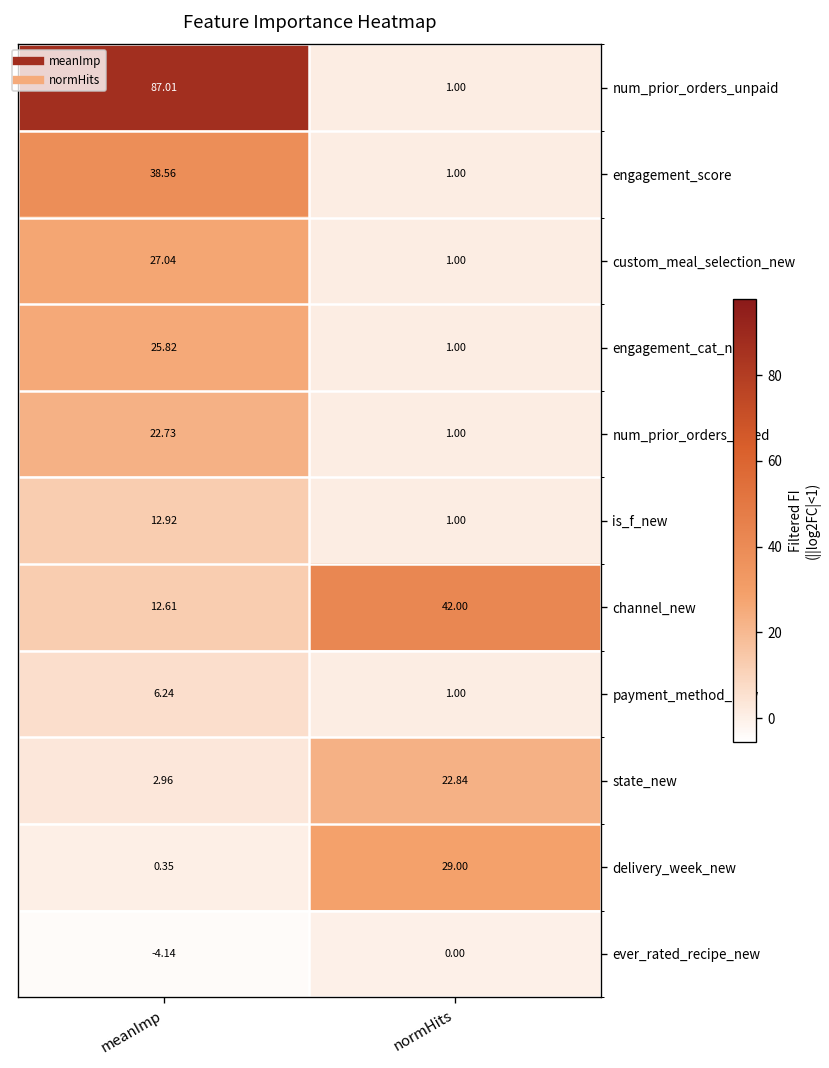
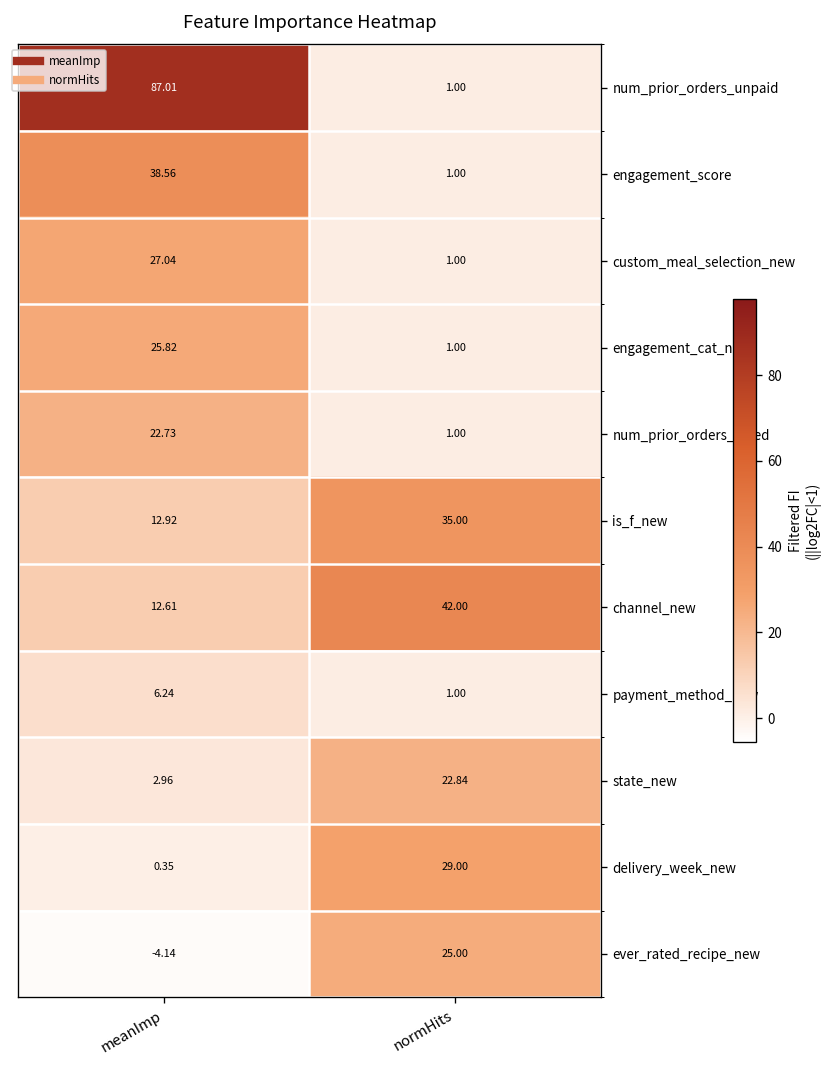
  {
    "num_prior_orders_unpaid": {
      "meanImp": 87.01,
      "normHits": 1.00
    },
    "engagement_score": {
      "meanImp": 38.56,
      "normHits": 1.00
    },
    "custom_meal_selection_new": {
      "meanImp": 27.04,
      "normHits": 1.00
    },
    "engagement_cat_new": {
      "meanImp": 25.82,
      "normHits": 1.00
    },
    "num_prior_orders_failed": {
      "meanImp": 22.73,
      "normHits": 1.00
    },
    "is_f_new": {
      "meanImp": 12.92,
-     "normHits": 1.00
+     "normHits": 35.00
    },
    "channel_new": {
      "meanImp": 12.61,
      "normHits": 42.00
    },
    "payment_method_new": {
      "meanImp": 6.24,
      "normHits": 1.00
    },
    "state_new": {
      "meanImp": 2.96,
      "normHits": 22.84
    },
    "delivery_week_new": {
      "meanImp": 0.35,
      "normHits": 29.00
    },
    "ever_rated_recipe_new": {
      "meanImp": -4.14,
-     "normHits": 0.00
+     "normHits": 25.00
    }
  }
